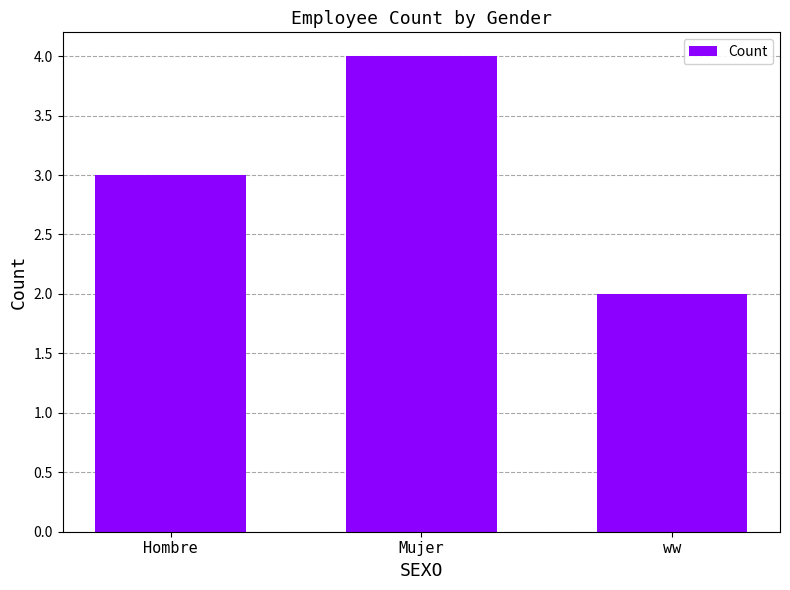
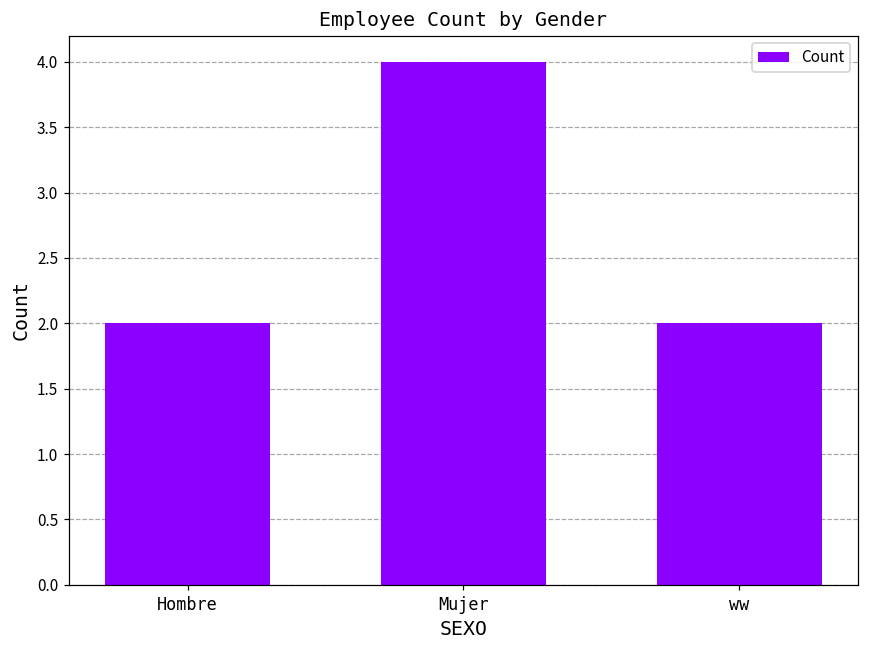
  {
-   "Hombre": 3,
+   "Hombre": 2,
    "Mujer": 4,
    "ww": 2
  }
